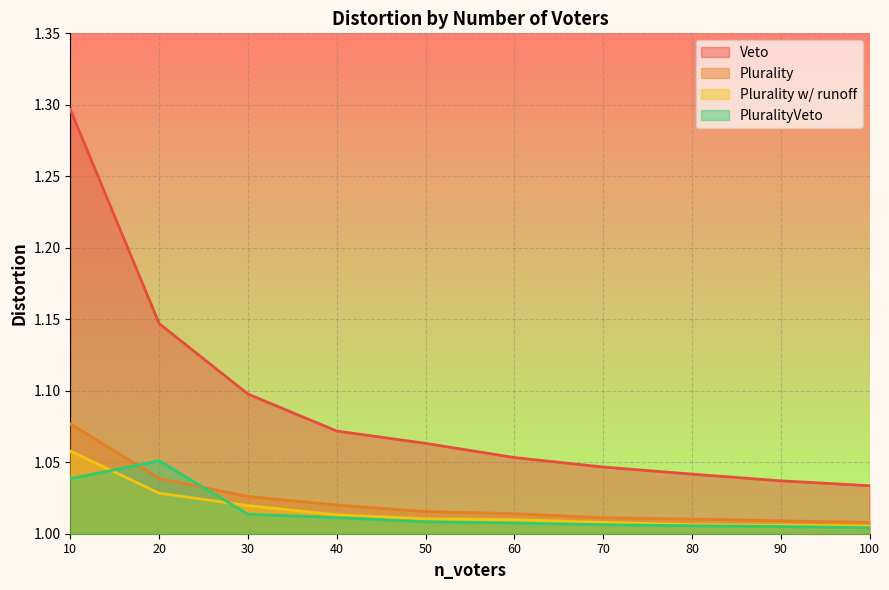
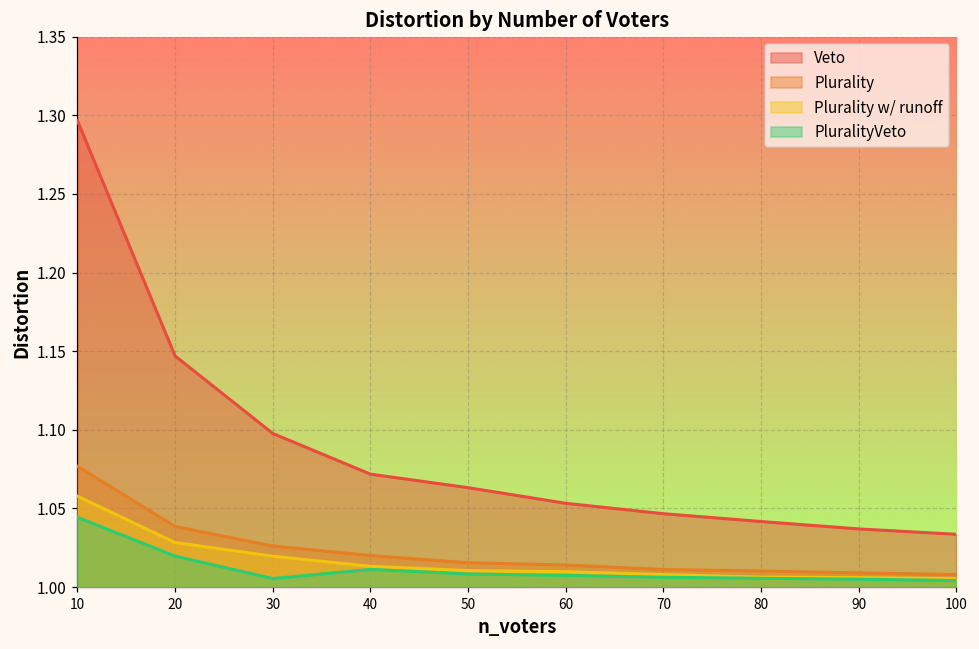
  {
    "PluralityVeto": {
-     "10": 1.038,
-     "20": 1.051,
-     "30": 1.014,
+     "10": 1.044,
+     "20": 1.020,
+     "30": 1.005,
      "40": 1.011,
      "50": 1.008,
      "60": 1.007
    }
  }
